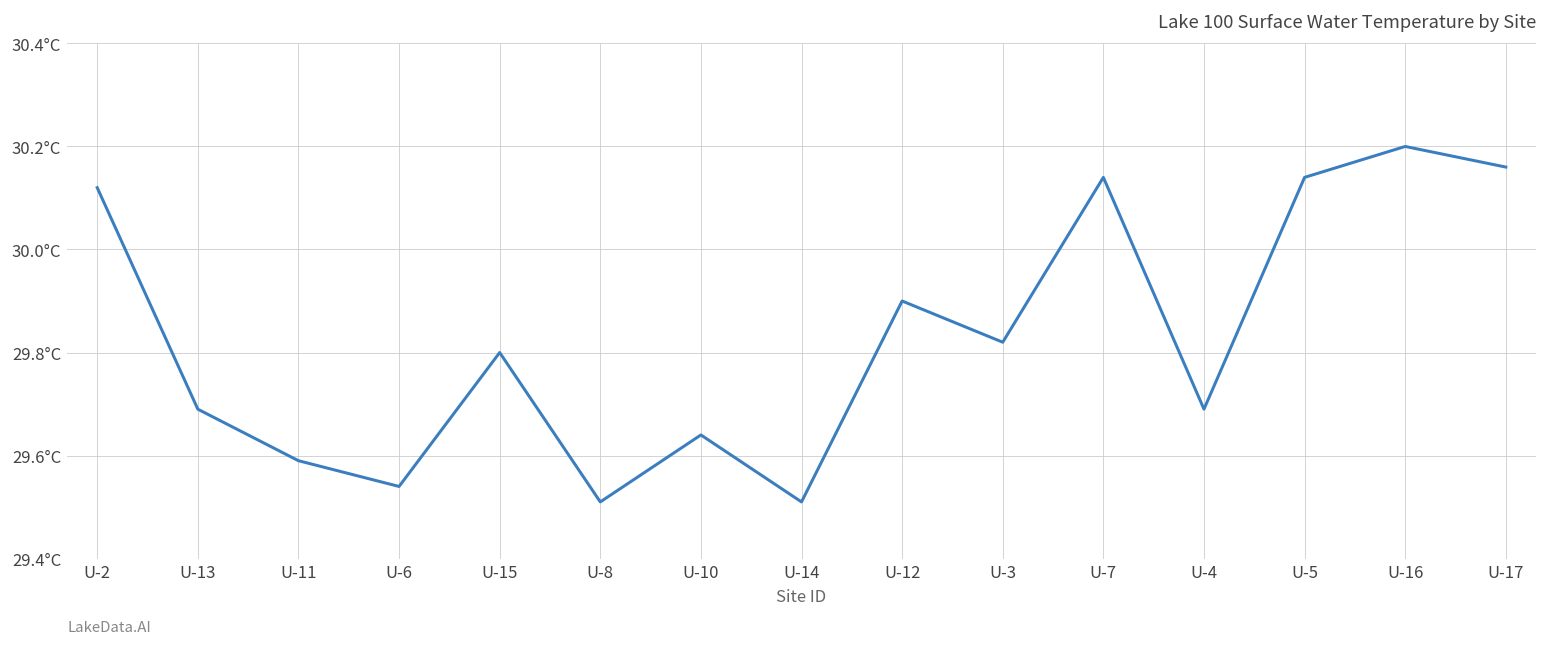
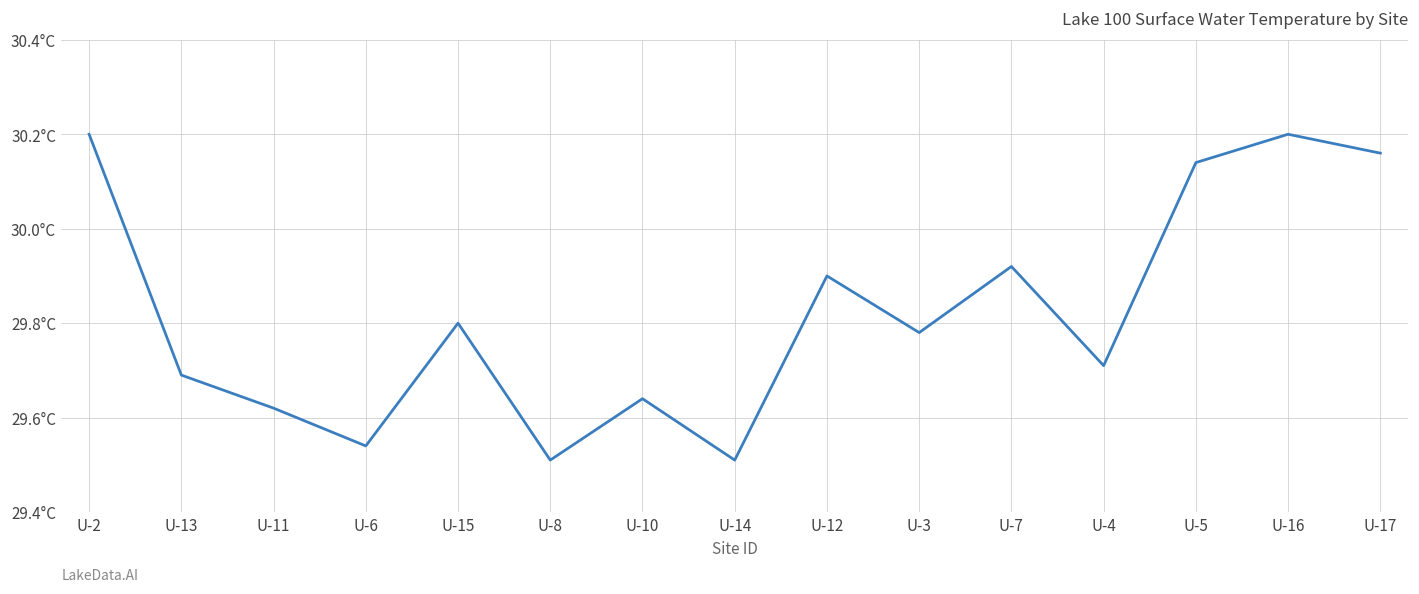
  {
-   "U-2": "30.12°C",
+   "U-2": "30.20°C",
    "U-13": "29.69°C",
-   "U-11": "29.59°C",
+   "U-11": "29.62°C",
    "U-6": "29.54°C",
    "U-15": "29.80°C",
    "U-8": "29.51°C",
    "U-10": "29.64°C",
    "U-14": "29.51°C",
    "U-12": "29.90°C",
-   "U-3": "29.82°C",
-   "U-7": "30.14°C",
-   "U-4": "29.69°C",
+   "U-3": "29.78°C",
+   "U-7": "29.92°C",
+   "U-4": "29.71°C",
    "U-5": "30.14°C",
    "U-16": "30.20°C",
    "U-17": "30.16°C"
  }
